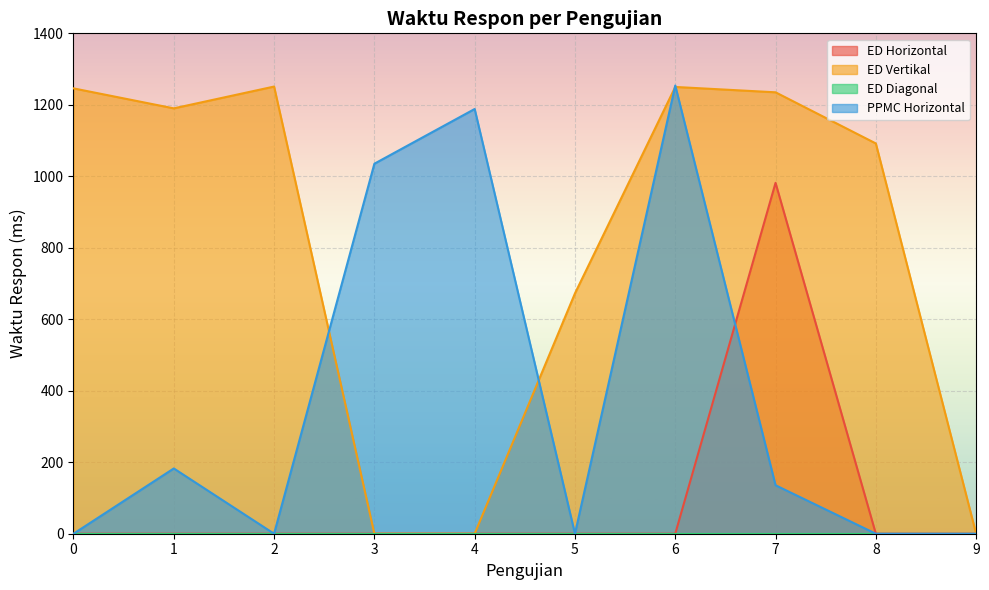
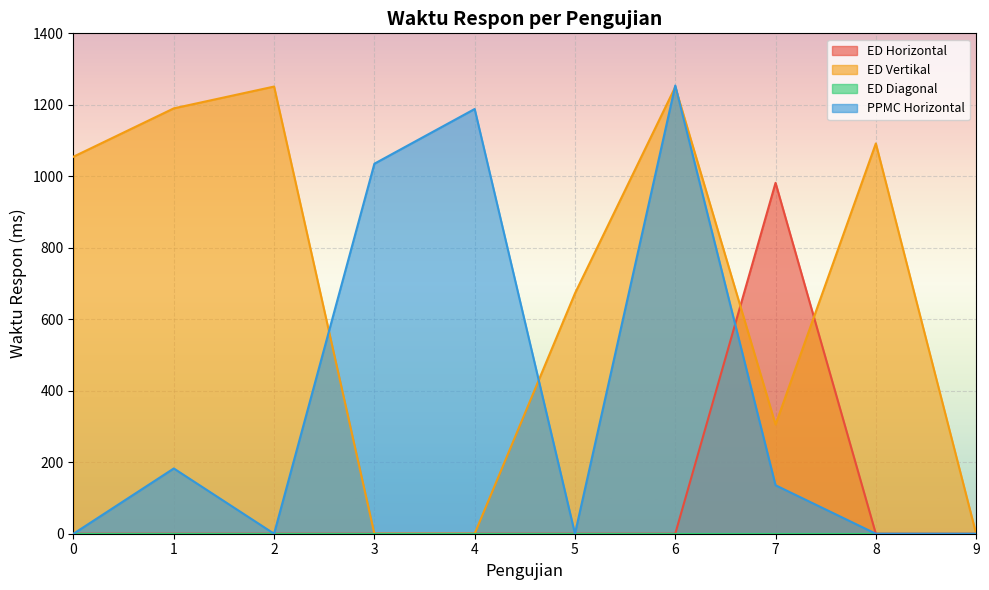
  {
    "ED Horizontal": {
      "7": 980
    },
    "ED Vertikal": {
-     "0": 1250,
+     "0": 1050,
      "1": 1190,
      "2": 1250,
      "5": 670,
-     "7": 1240,
+     "7": 310,
      "8": 1090
    },
    "ED Diagonal": {
      "7": 0
    },
    "PPMC Horizontal": {
      "1": 180,
      "3": 1040,
      "4": 1190,
      "7": 140
    }
  }
